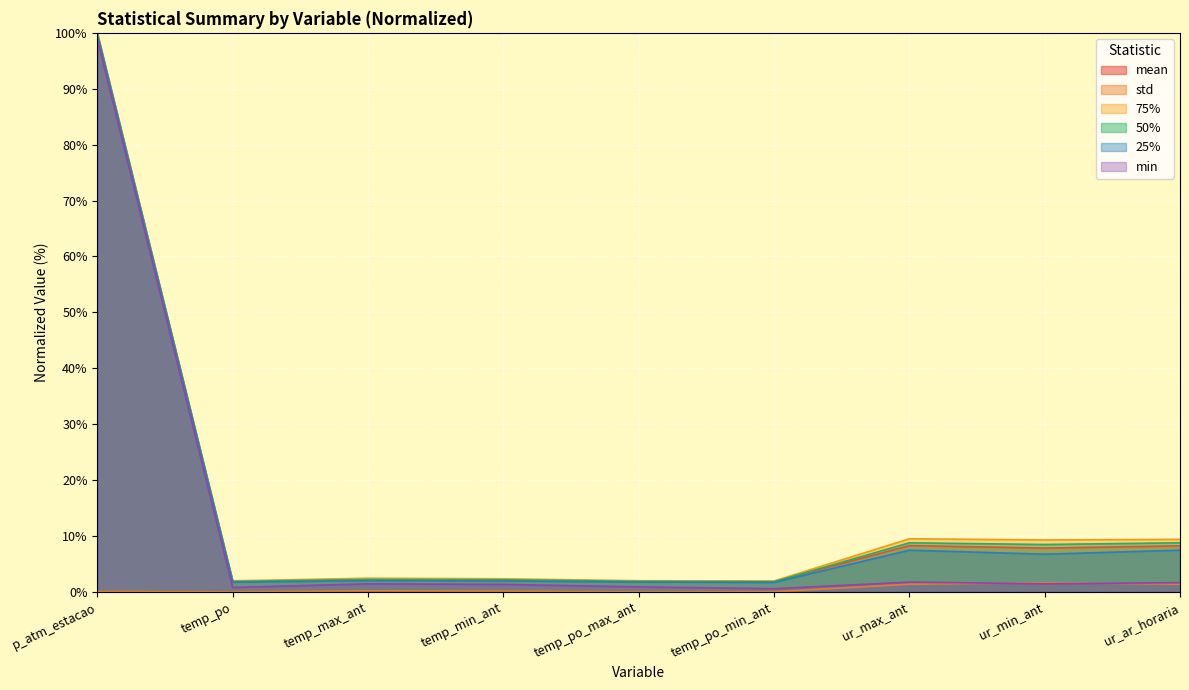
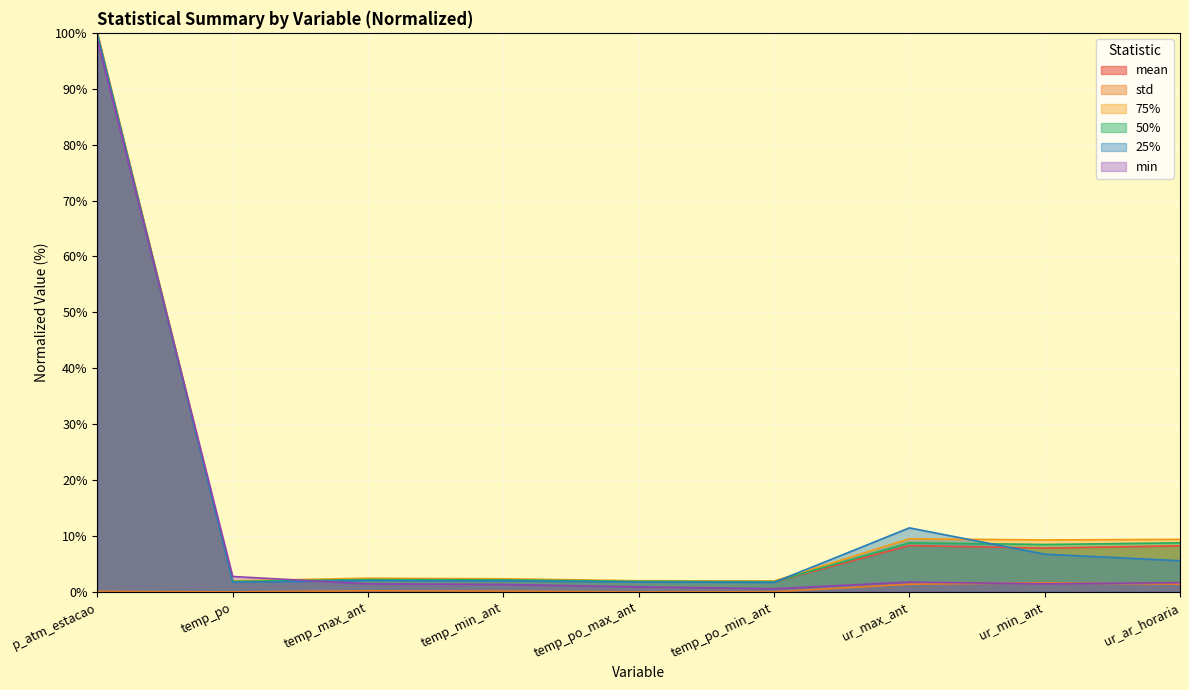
  {
    "50%": {
      "ur_max_ant": "9%",
      "ur_min_ant": "8%",
      "ur_ar_horaria": "9%"
    },
    "25%": {
-     "ur_max_ant": "7%",
+     "ur_max_ant": "11%",
      "ur_min_ant": "7%",
-     "ur_ar_horaria": "7%"
+     "ur_ar_horaria": "6%"
    },
    "min": {
      "p_atm_estacao": "99%",
-     "temp_po": "1%",
+     "temp_po": "3%",
      "temp_max_ant": "1%",
      "temp_min_ant": "1%",
      "temp_po_max_ant": "1%",
      "temp_po_min_ant": "1%"
    }
  }
